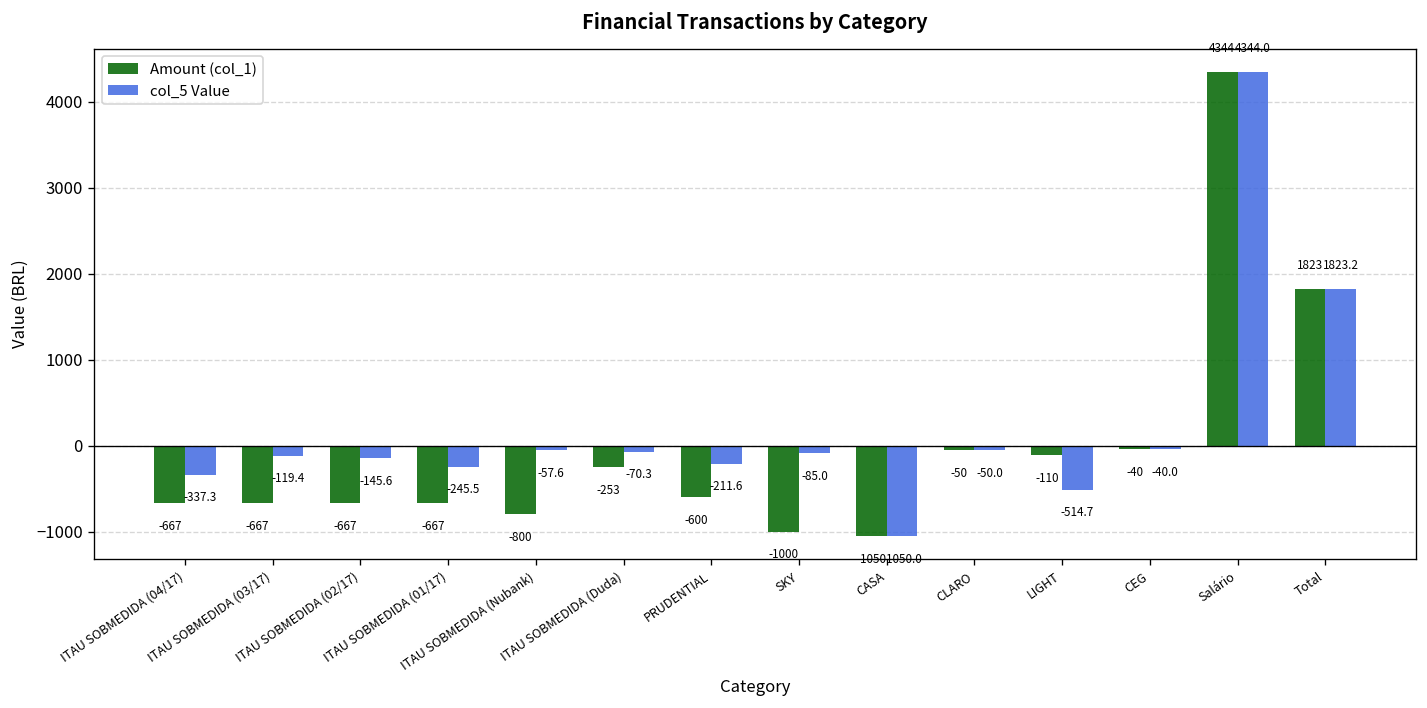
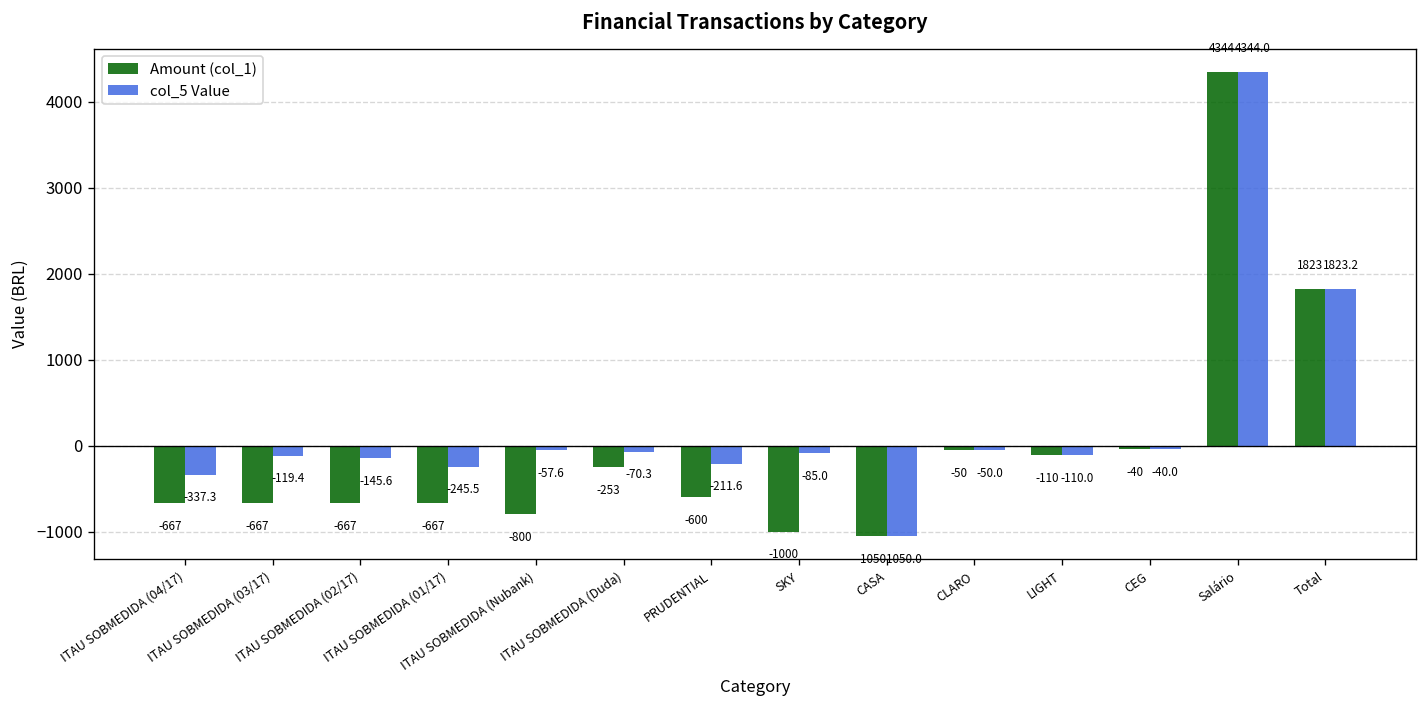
  {
    "Amount (col_1)": {
      "ITAU SOBMEDIDA (04/17)": -667,
      "ITAU SOBMEDIDA (03/17)": -667,
      "ITAU SOBMEDIDA (02/17)": -667,
      "ITAU SOBMEDIDA (01/17)": -667,
      "ITAU SOBMEDIDA (Nubank)": -800,
      "ITAU SOBMEDIDA (Duda)": -253,
      "PRUDENTIAL": -600,
      "SKY": -1000,
      "CLARO": -50,
      "LIGHT": -110,
      "CEG": -40,
      "Salário": 4344,
      "Total": 1823
    },
    "col_5 Value": {
      "ITAU SOBMEDIDA (04/17)": -337.3,
      "ITAU SOBMEDIDA (03/17)": -119.4,
      "ITAU SOBMEDIDA (02/17)": -145.6,
      "ITAU SOBMEDIDA (01/17)": -245.5,
      "ITAU SOBMEDIDA (Nubank)": -57.6,
      "ITAU SOBMEDIDA (Duda)": -70.3,
      "PRUDENTIAL": -211.6,
      "SKY": -85.0,
      "CASA": -1050.0,
      "CLARO": -50.0,
-     "LIGHT": -514.7,
+     "LIGHT": -110.0,
      "CEG": -40.0,
      "Salário": 4344.0,
      "Total": 1823.2
    }
  }
